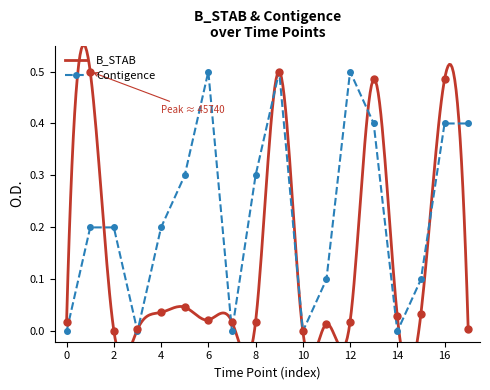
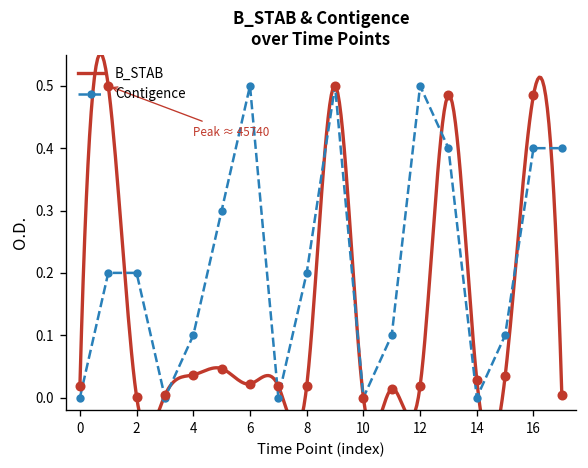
  {
    "Contigence": {
      "0": 0.00,
      "2": 0.20,
-     "4": 0.20,
+     "4": 0.10,
      "6": 0.50,
-     "8": 0.30,
+     "8": 0.20,
      "12": 0.50,
      "14": 0.00,
      "16": 0.40
    }
  }
